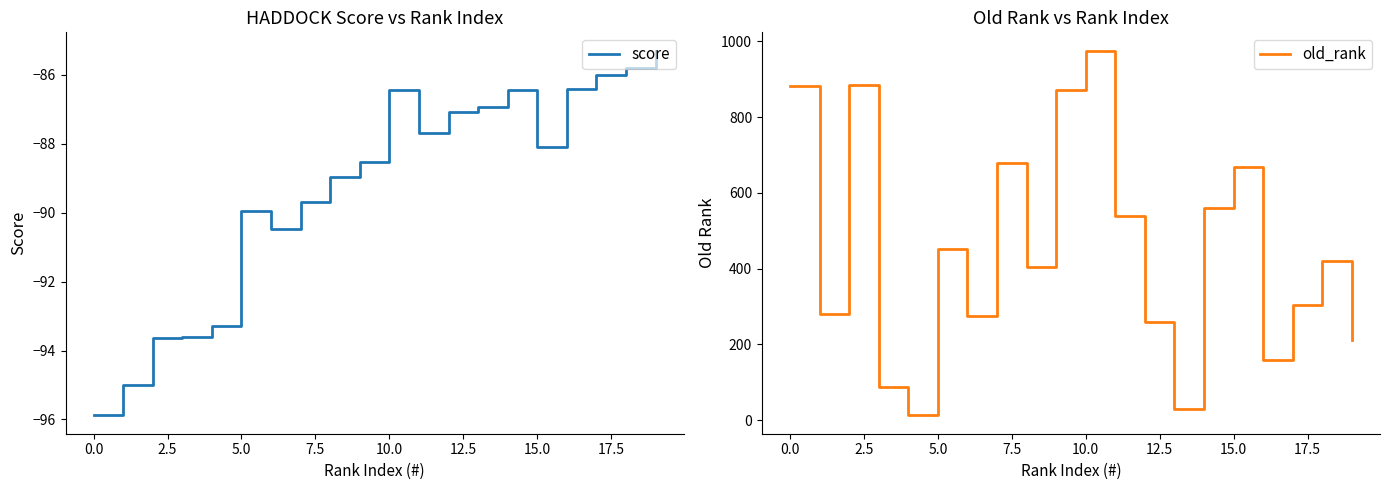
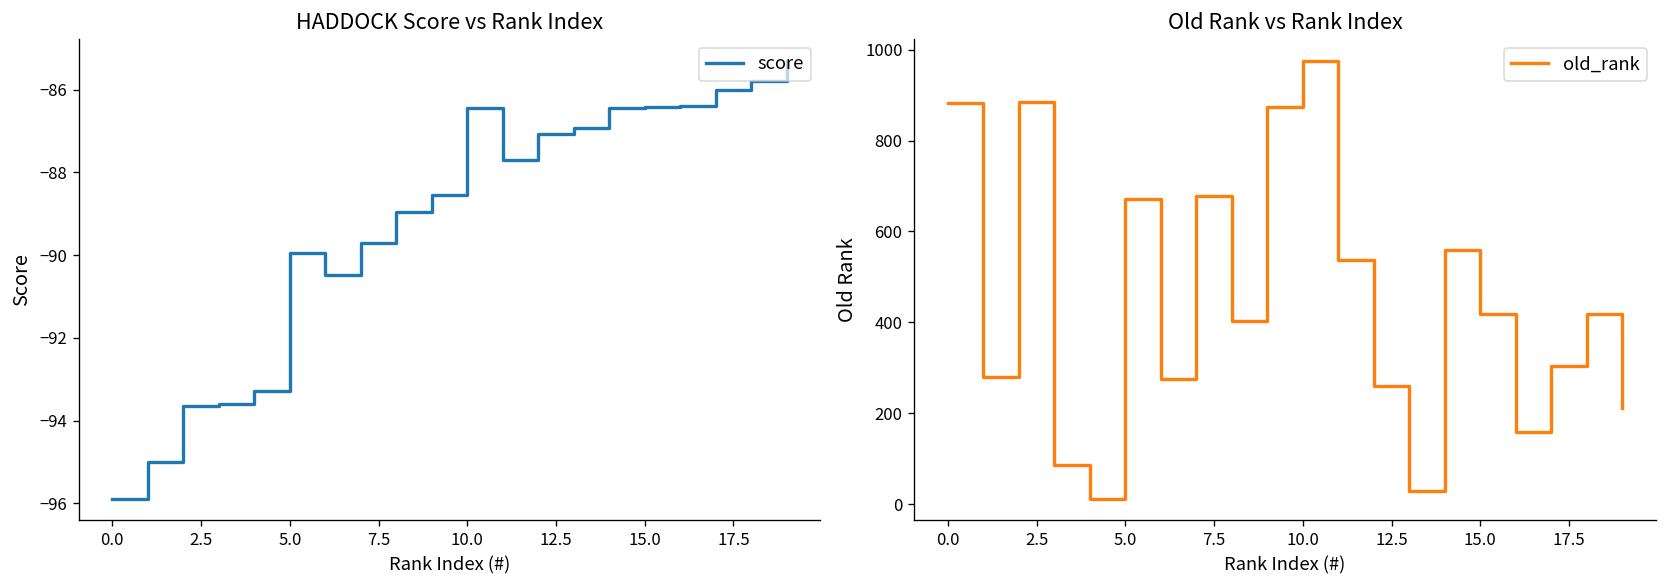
  {
    "HADDOCK Score vs Rank Index": {
      "0.0": -95.9,
      "5.0": -89.9,
      "10.0": -86.4,
-     "15.0": -88.1
+     "15.0": -86.4
    },
    "Old Rank vs Rank Index": {
      "0.0": 880,
-     "5.0": 450,
+     "5.0": 670,
      "10.0": 980,
-     "15.0": 670
+     "15.0": 420
    }
  }
